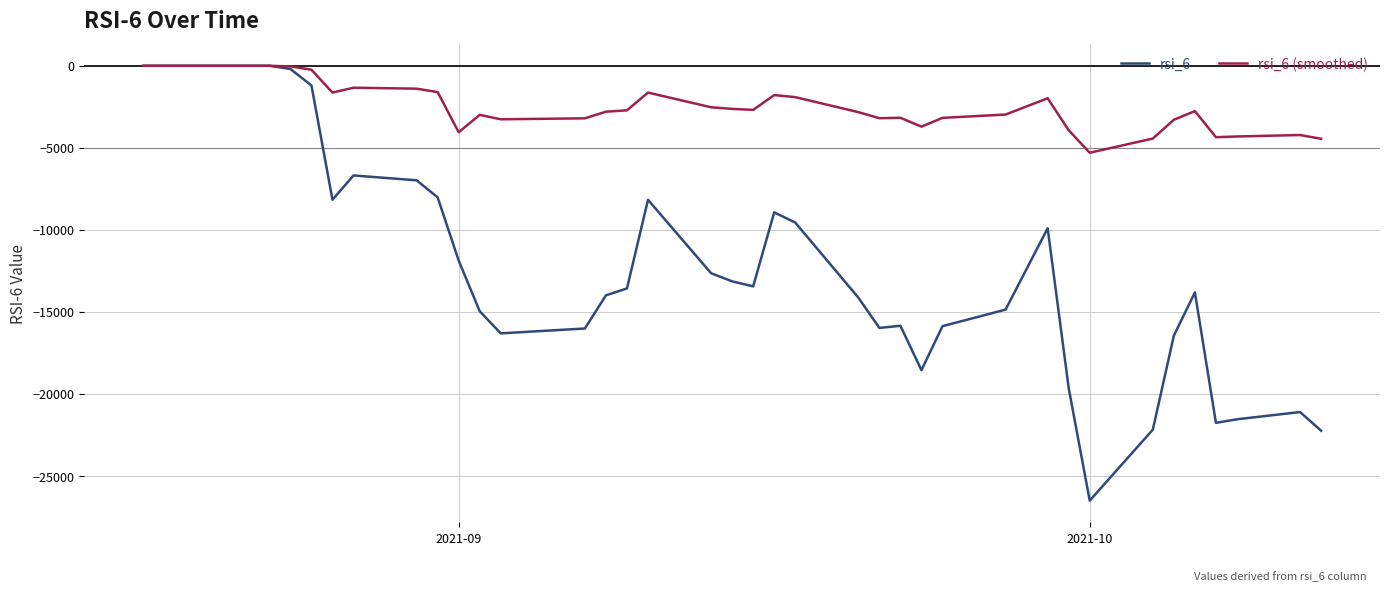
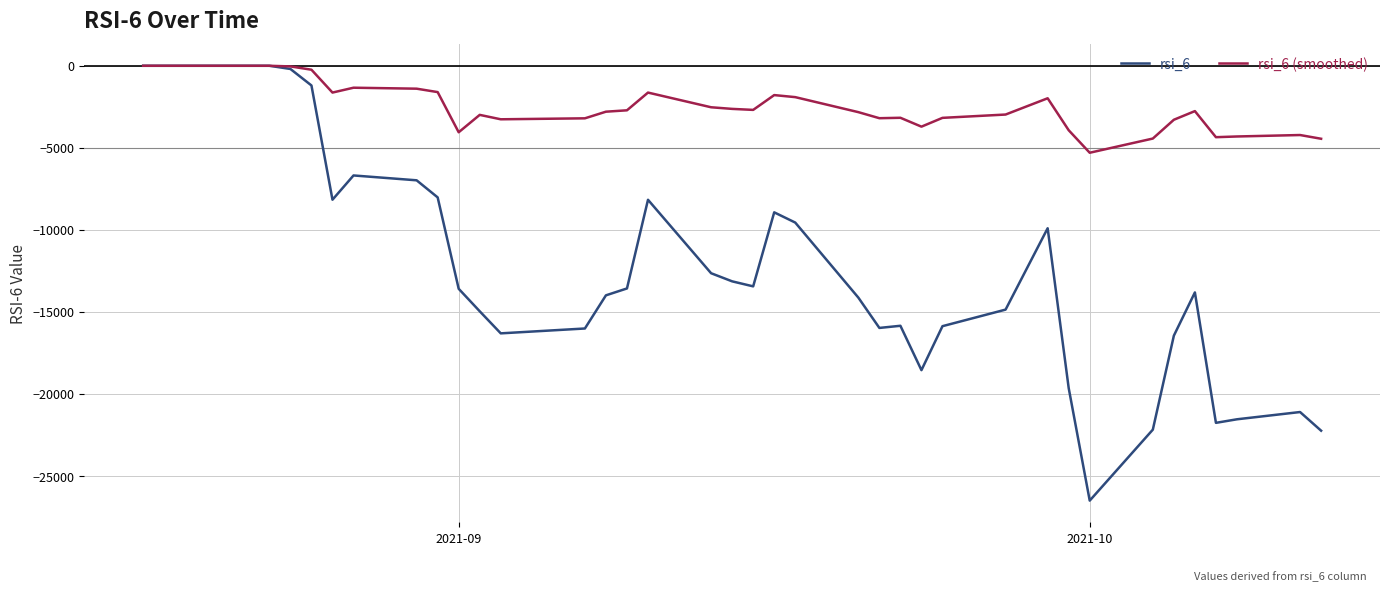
  {
    "rsi_6": {
-     "2021-09": -11900,
+     "2021-09": -13600,
      "2021-10": -26500
    },
    "rsi_6 (smoothed)": {
      "2021-09": -4100,
      "2021-10": -5300
    }
  }
